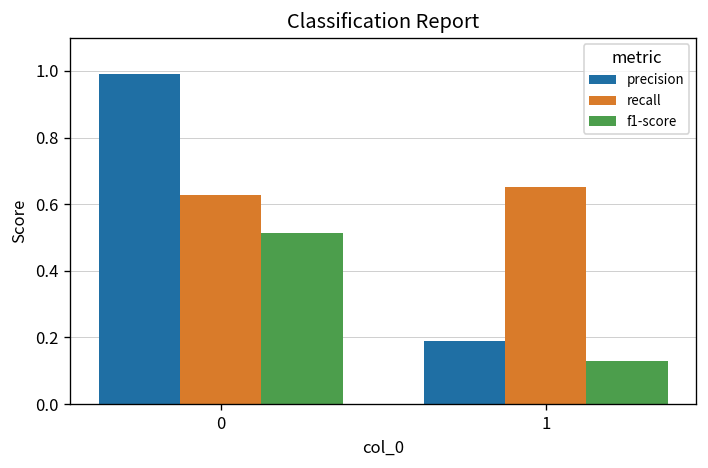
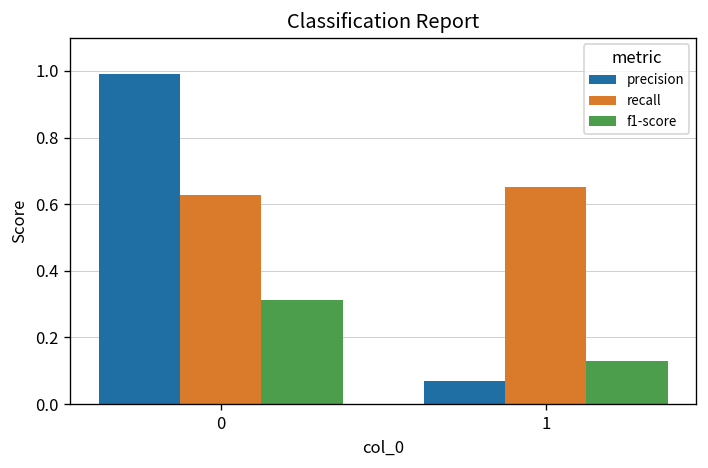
  {
    "precision": {
      "0": 0.99,
-     "1": 0.19
+     "1": 0.07
    },
    "recall": {
      "0": 0.63,
      "1": 0.65
    },
    "f1-score": {
-     "0": 0.51,
+     "0": 0.31,
      "1": 0.13
    }
  }
